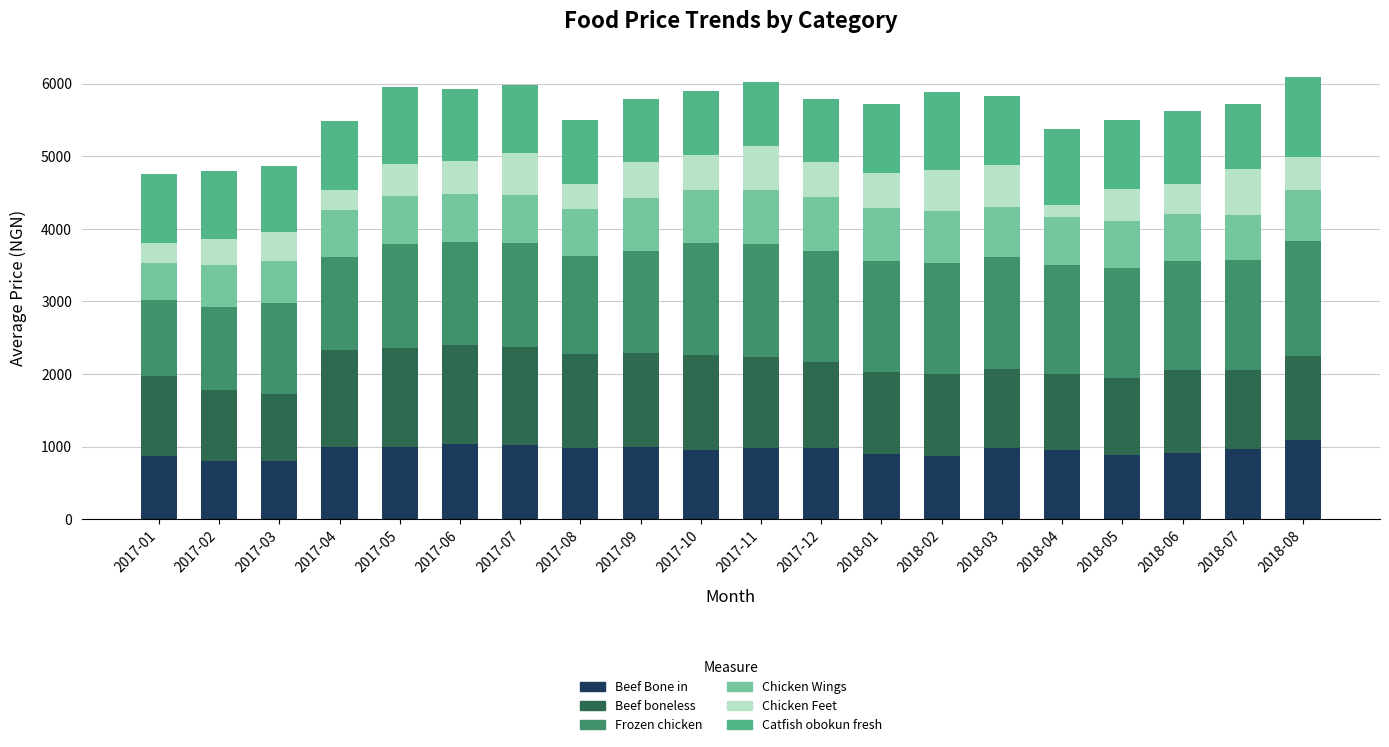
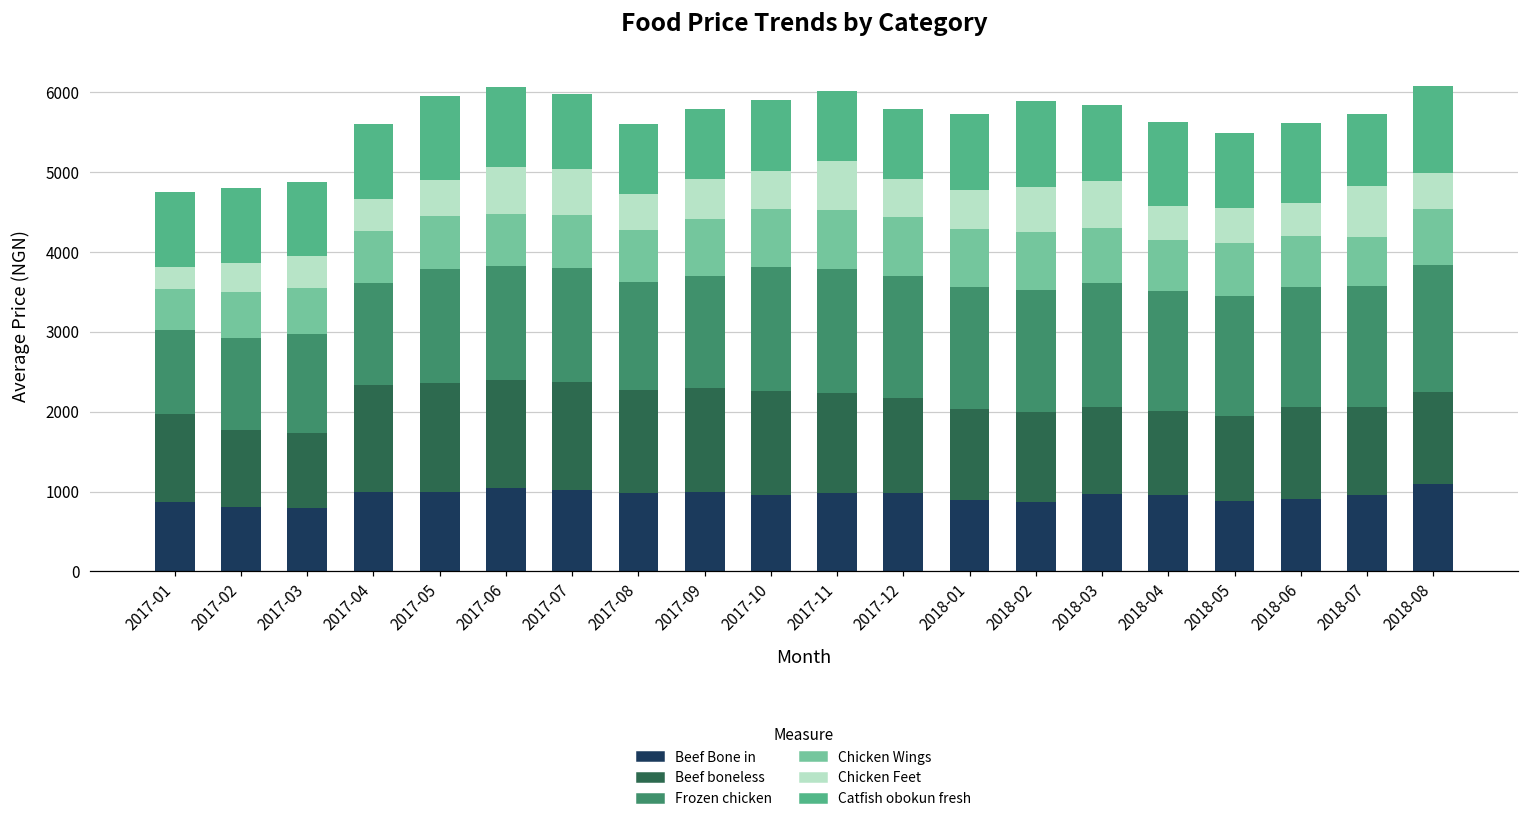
  {
    "Chicken Feet": {
      "2017-01": 300,
      "2017-02": 400,
      "2017-03": 400,
-     "2017-04": 300,
+     "2017-04": 400,
      "2017-05": 500,
-     "2017-06": 500,
+     "2017-06": 600,
      "2017-07": 600,
-     "2017-08": 300,
+     "2017-08": 400,
      "2017-09": 500,
      "2017-10": 500,
      "2017-11": 600,
      "2017-12": 500,
      "2018-01": 500,
      "2018-02": 600,
      "2018-03": 600,
-     "2018-04": 200,
+     "2018-04": 400,
      "2018-05": 400,
      "2018-06": 400,
      "2018-07": 600,
      "2018-08": 500
    }
  }
